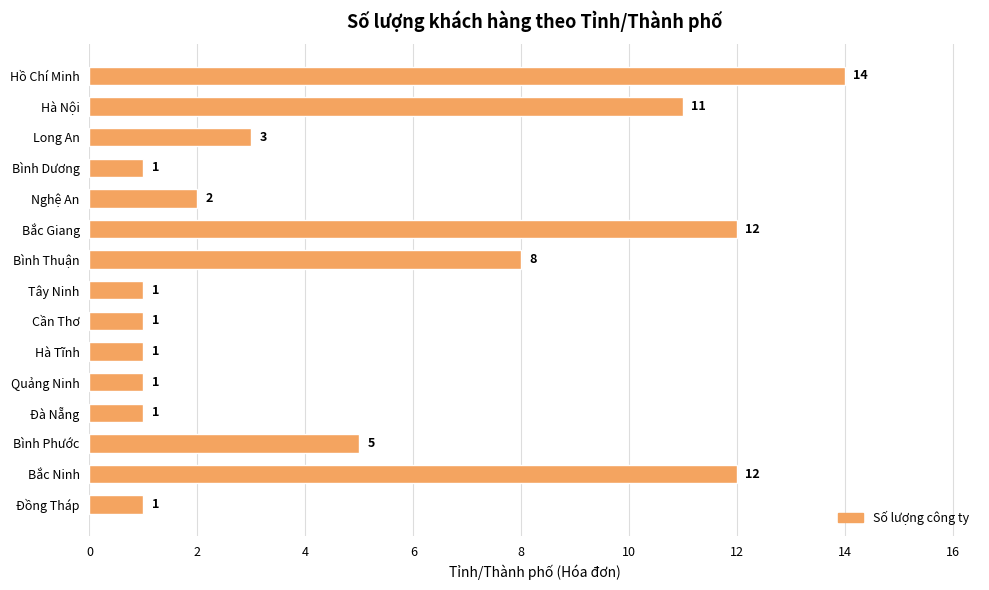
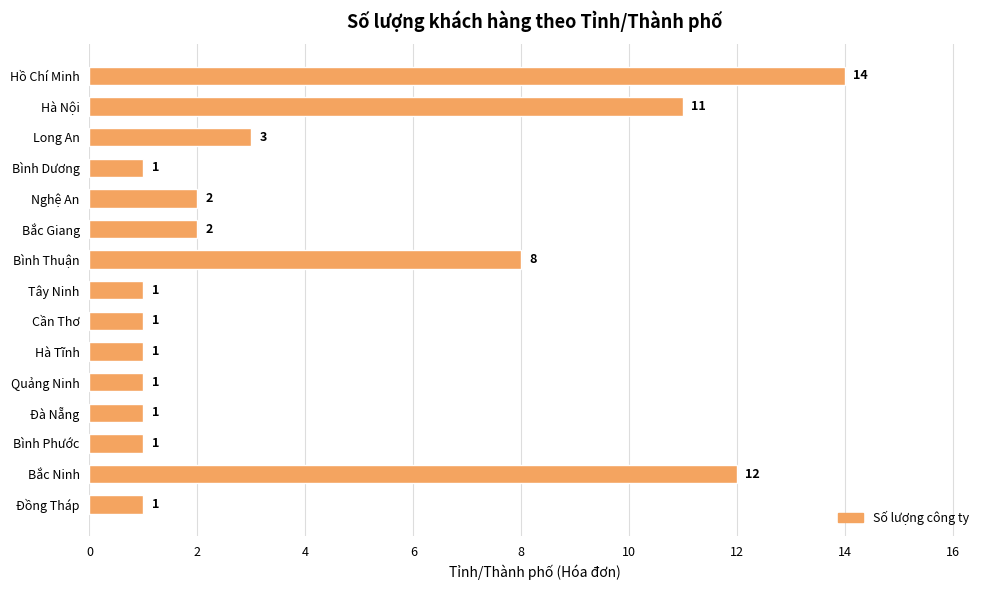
  {
    "Hồ Chí Minh": 14,
    "Hà Nội": 11,
    "Long An": 3,
    "Bình Dương": 1,
    "Nghệ An": 2,
-   "Bắc Giang": 12,
+   "Bắc Giang": 2,
    "Bình Thuận": 8,
    "Tây Ninh": 1,
    "Cần Thơ": 1,
    "Hà Tĩnh": 1,
    "Quảng Ninh": 1,
    "Đà Nẵng": 1,
-   "Bình Phước": 5,
+   "Bình Phước": 1,
    "Bắc Ninh": 12,
    "Đồng Tháp": 1
  }
